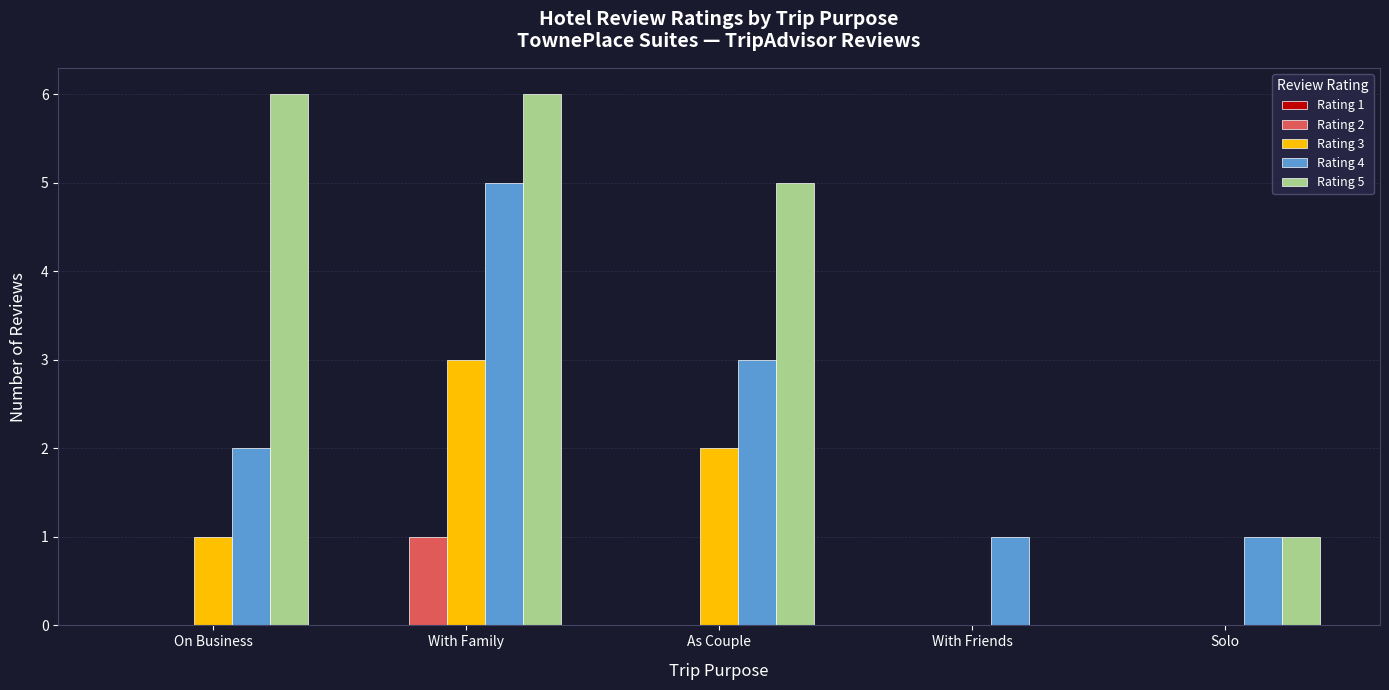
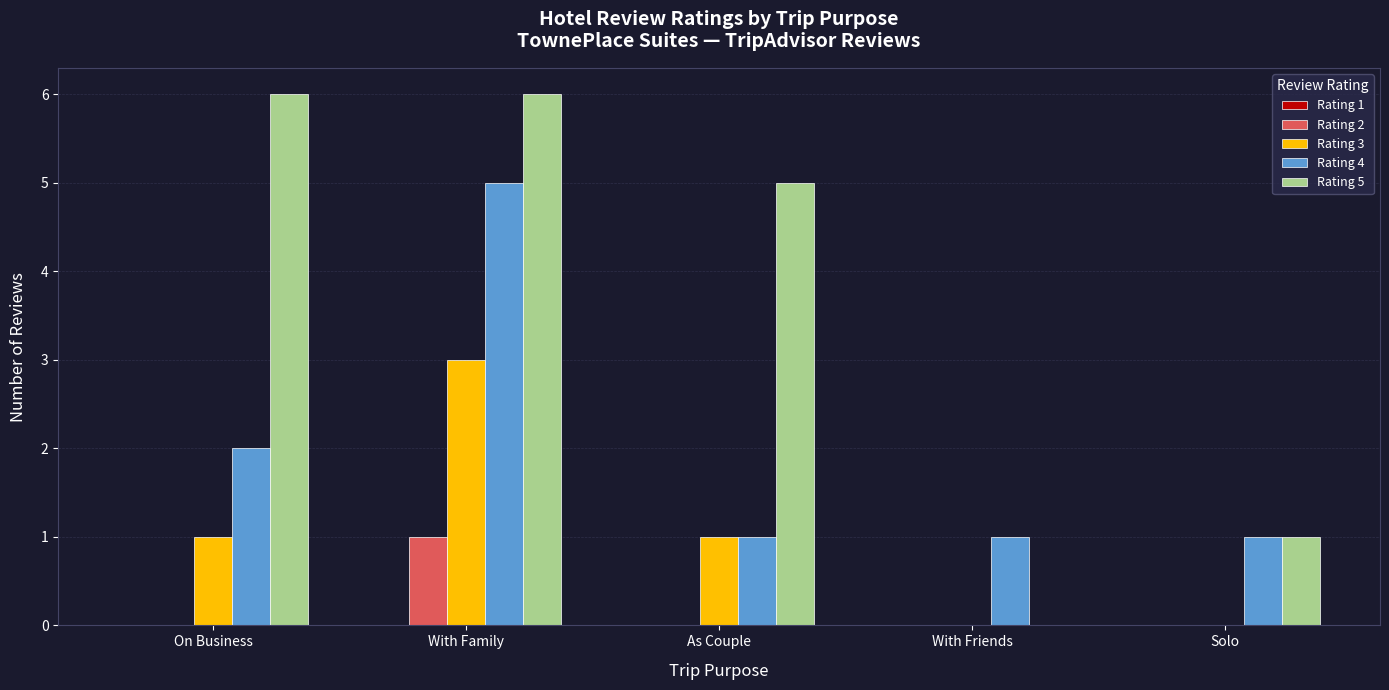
  {
    "Rating 1": {
      "On Business": 0,
      "With Family": 0,
      "As Couple": 0,
      "With Friends": 0,
      "Solo": 0
    },
    "Rating 2": {
      "On Business": 0,
      "With Family": 1,
      "As Couple": 0,
      "With Friends": 0,
      "Solo": 0
    },
    "Rating 3": {
      "On Business": 1,
      "With Family": 3,
-     "As Couple": 2,
+     "As Couple": 1,
      "With Friends": 0,
      "Solo": 0
    },
    "Rating 4": {
      "On Business": 2,
      "With Family": 5,
-     "As Couple": 3,
+     "As Couple": 1,
      "With Friends": 1,
      "Solo": 1
    },
    "Rating 5": {
      "On Business": 6,
      "With Family": 6,
      "As Couple": 5,
      "With Friends": 0,
      "Solo": 1
    }
  }
